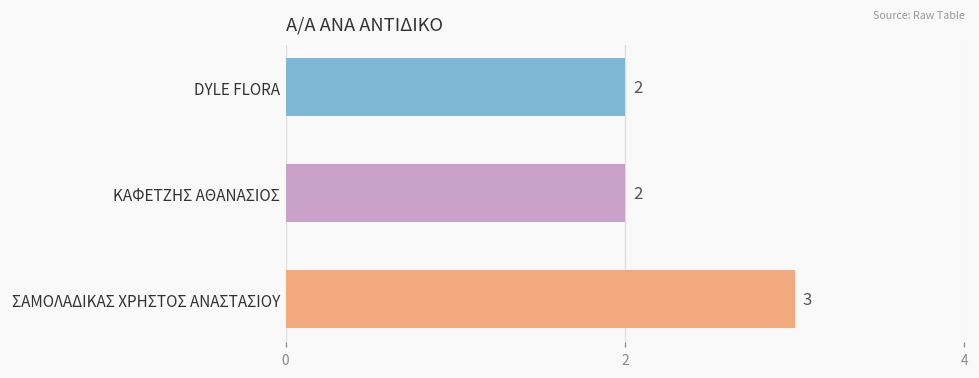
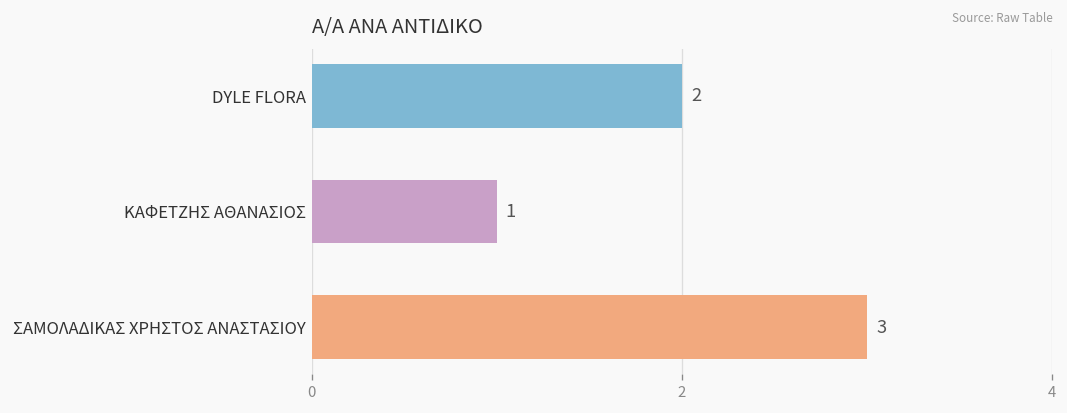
  {
    "DYLE FLORA": 2,
-   "ΚΑΦΕΤΖΗΣ ΑΘΑΝΑΣΙΟΣ": 2,
+   "ΚΑΦΕΤΖΗΣ ΑΘΑΝΑΣΙΟΣ": 1,
    "ΣΑΜΟΛΑΔΙΚΑΣ ΧΡΗΣΤΟΣ ΑΝΑΣΤΑΣΙΟΥ": 3
  }
